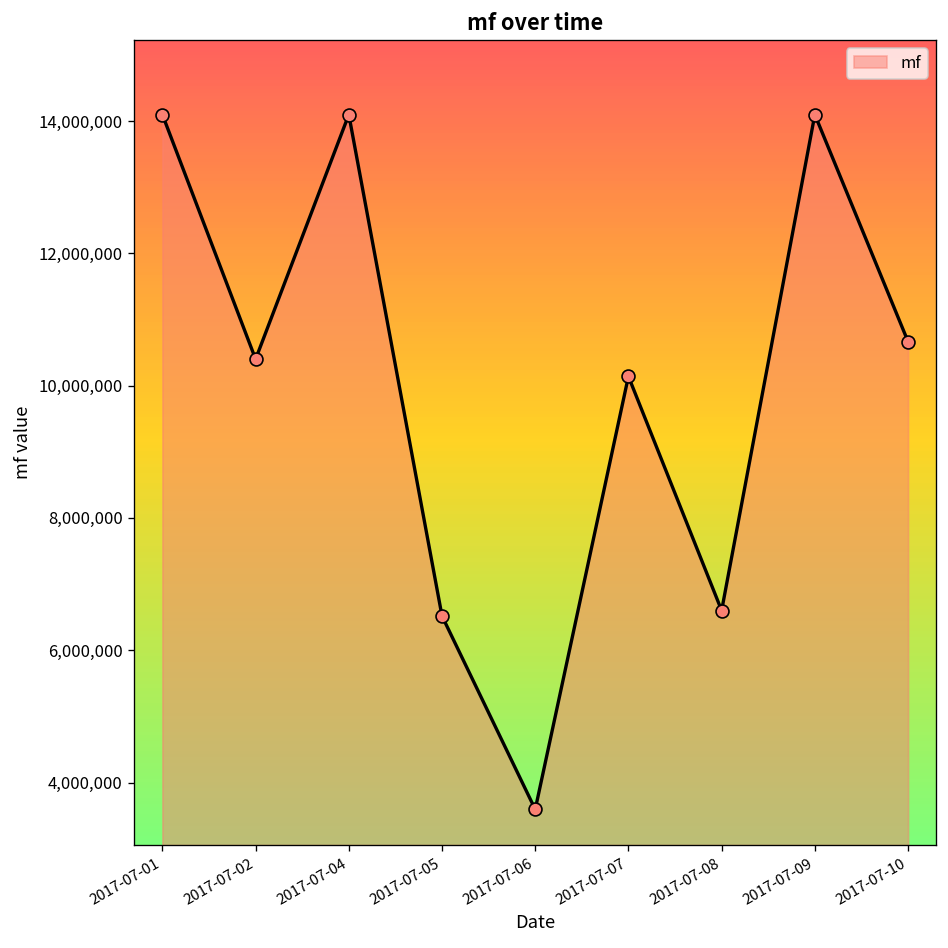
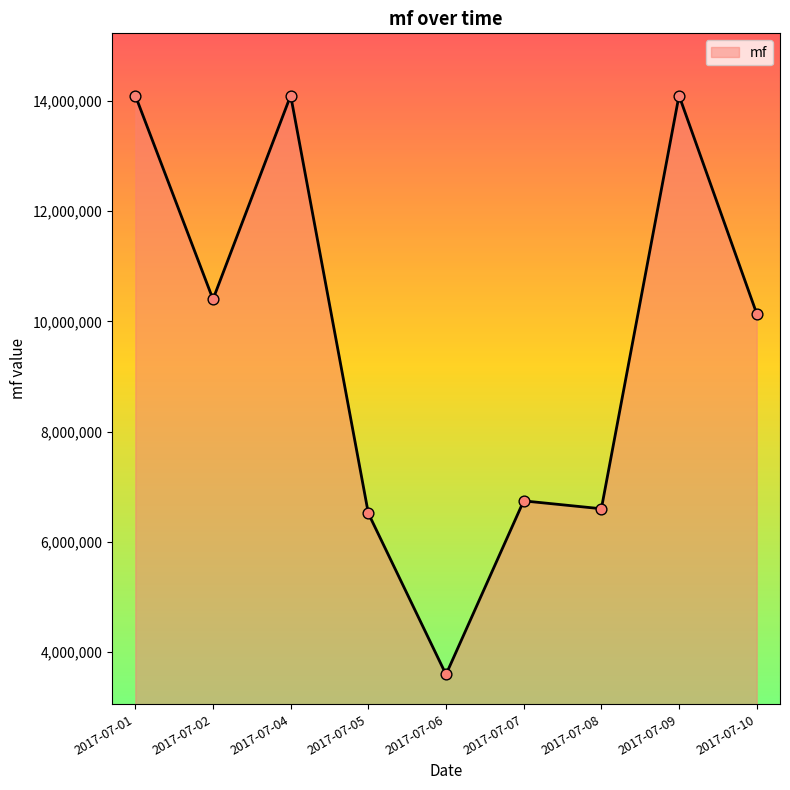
  {
    "2017-07-01": "14,100,000",
    "2017-07-02": "10,400,000",
    "2017-07-04": "14,100,000",
    "2017-07-05": "6,500,000",
    "2017-07-06": "3,600,000",
-   "2017-07-07": "10,100,000",
+   "2017-07-07": "6,700,000",
    "2017-07-08": "6,600,000",
    "2017-07-09": "14,100,000",
-   "2017-07-10": "10,700,000"
+   "2017-07-10": "10,100,000"
  }
